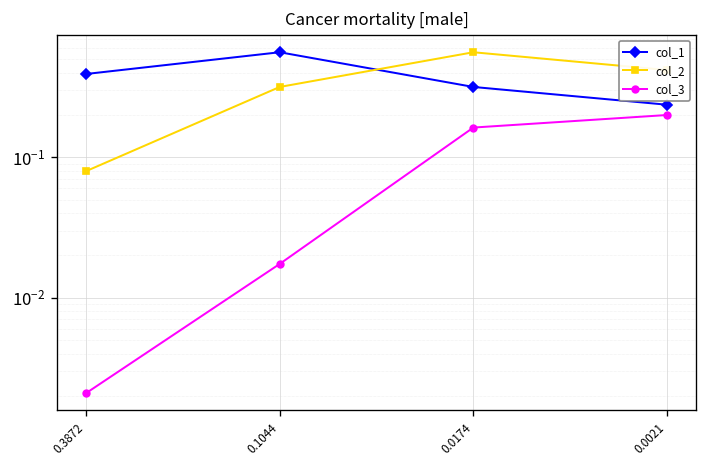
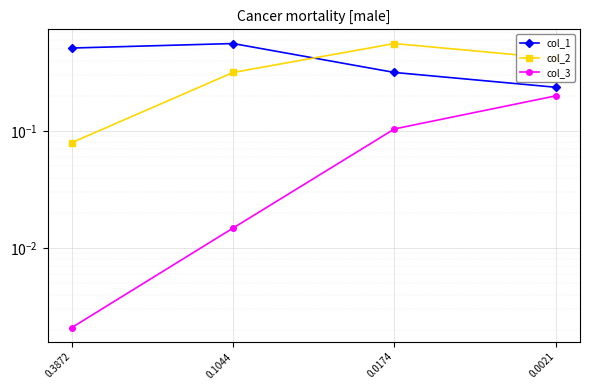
  {
    "col_1": {
-     "0.3872": 0.39,
+     "0.3872": 0.5,
      "0.1044": 0.6,
      "0.0174": 0.32,
      "0.0021": 0.24
    },
    "col_2": {
      "0.3872": 0.08,
      "0.1044": 0.32,
      "0.0174": 0.6
    },
    "col_3": {
      "0.3872": 0.002,
-     "0.1044": 0.017,
-     "0.0174": 0.16,
+     "0.1044": 0.015,
+     "0.0174": 0.10,
      "0.0021": 0.20
    }
  }
